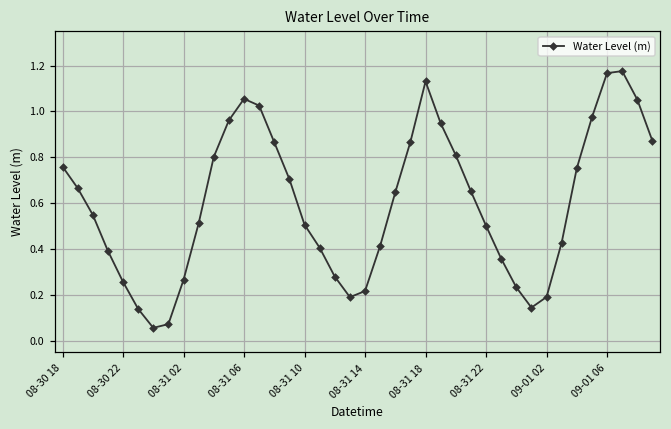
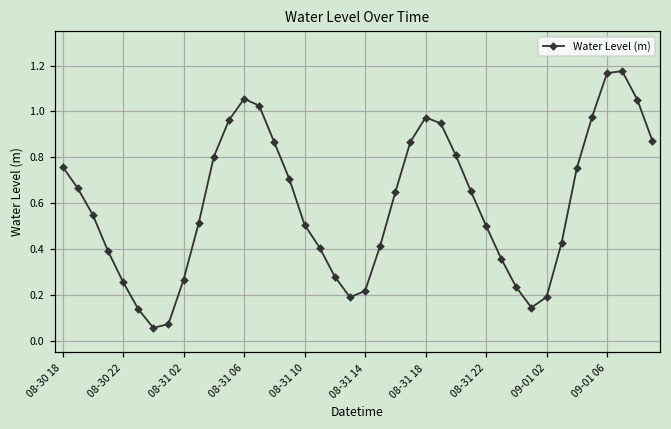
  {
    "08-30 18": 0.76,
    "08-30 22": 0.26,
    "08-31 02": 0.27,
    "08-31 06": 1.06,
    "08-31 10": 0.51,
    "08-31 14": 0.22,
-   "08-31 18": 1.13,
+   "08-31 18": 0.97,
    "08-31 22": 0.50,
    "09-01 02": 0.19,
    "09-01 06": 1.17
  }
